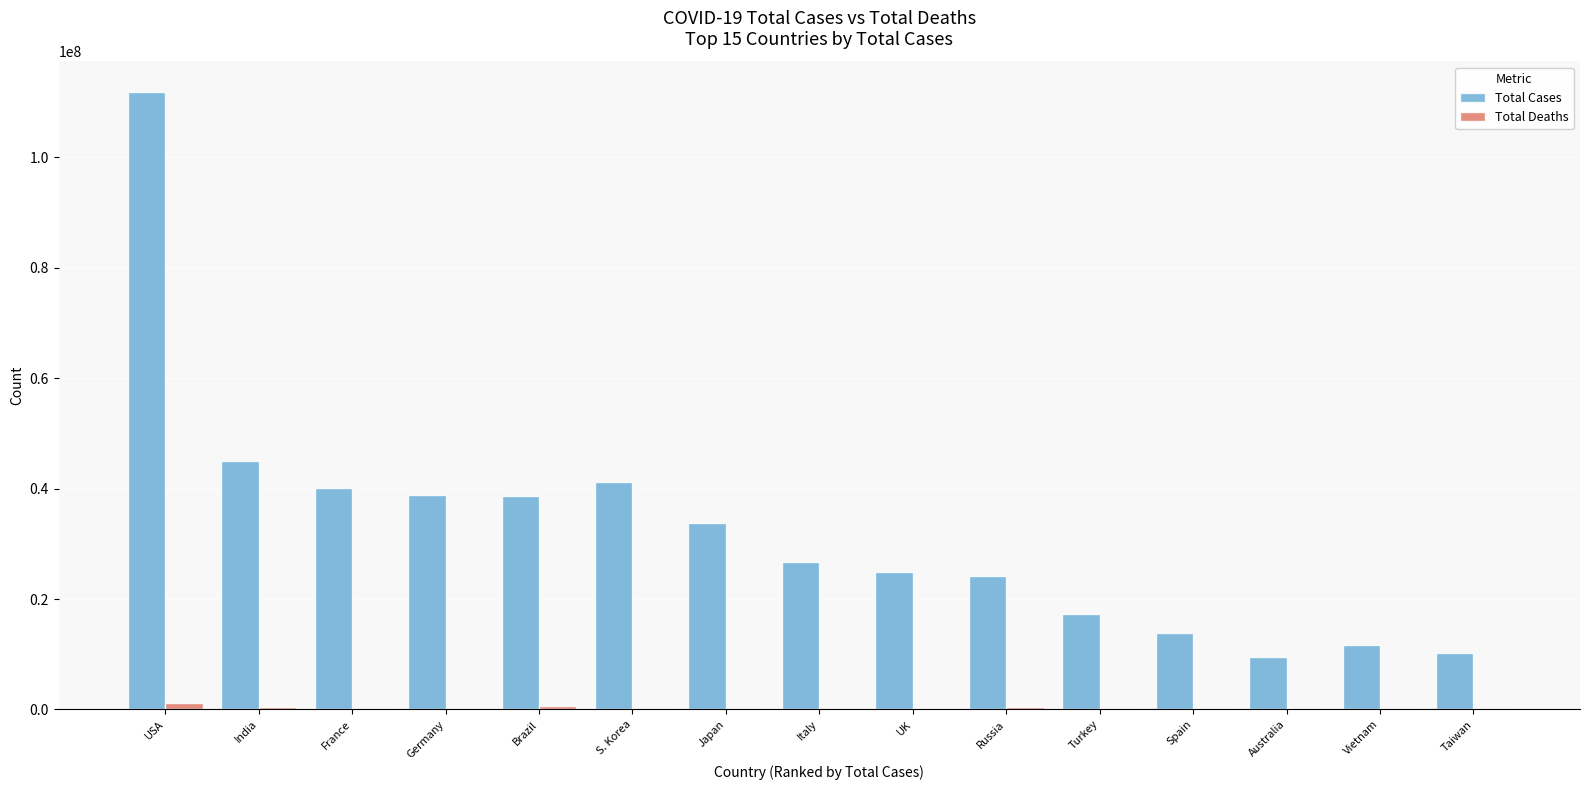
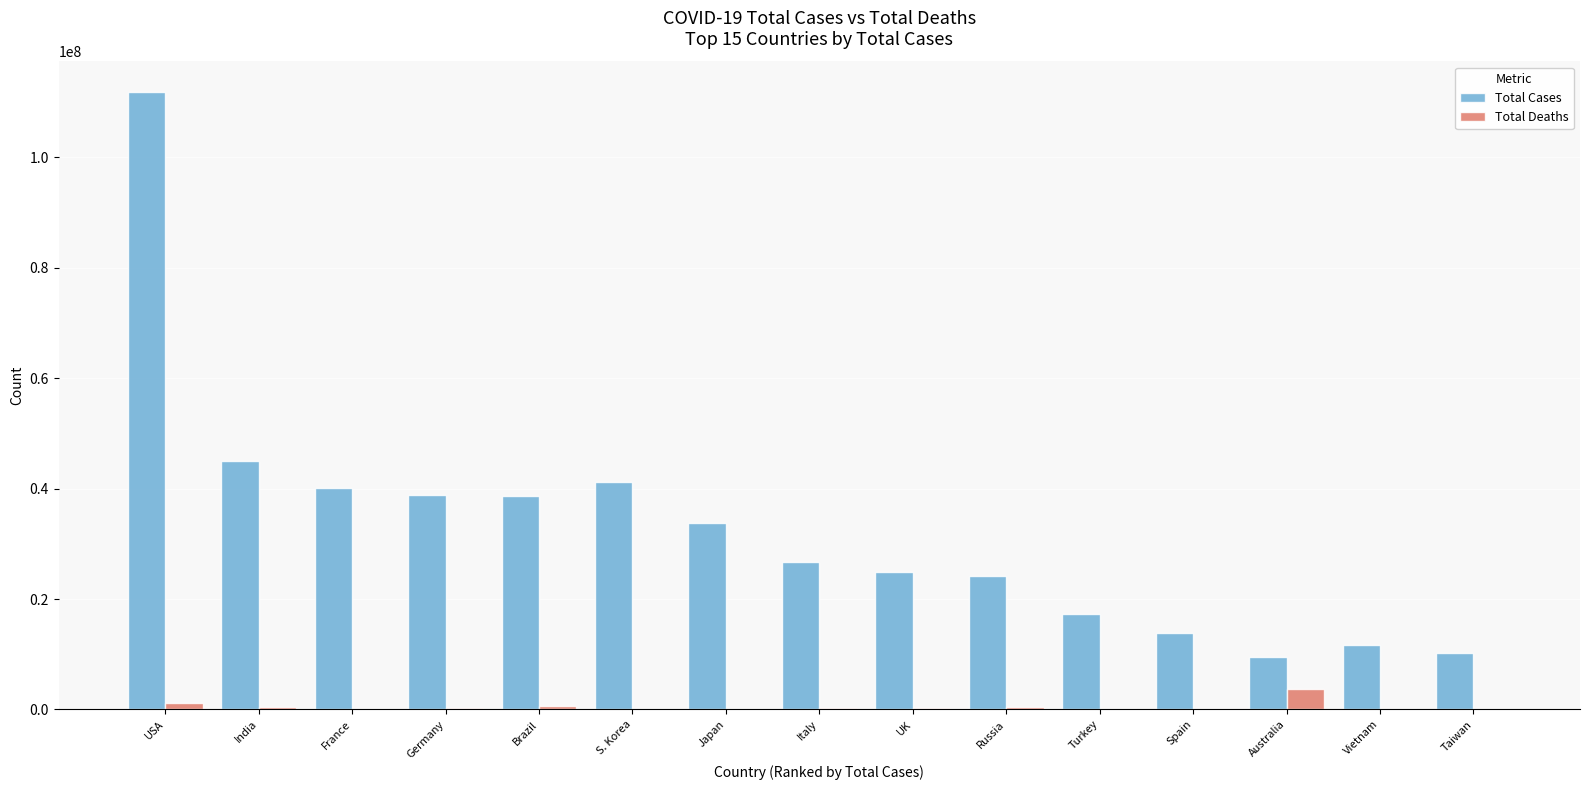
  {
    "Total Cases": {
      "USA": 112000000,
      "India": 45000000,
      "France": 40000000,
      "Germany": 39000000,
      "Brazil": 39000000,
      "S. Korea": 41000000,
      "Japan": 34000000,
      "Italy": 27000000,
      "UK": 25000000,
      "Russia": 24000000,
      "Turkey": 17000000,
      "Spain": 14000000,
      "Australia": 10000000,
      "Vietnam": 12000000,
      "Taiwan": 10000000
    },
    "Total Deaths": {
      "USA": 1000000,
      "India": 1000000,
      "Brazil": 1000000,
-     "Australia": 0
+     "Australia": 4000000
    }
  }
